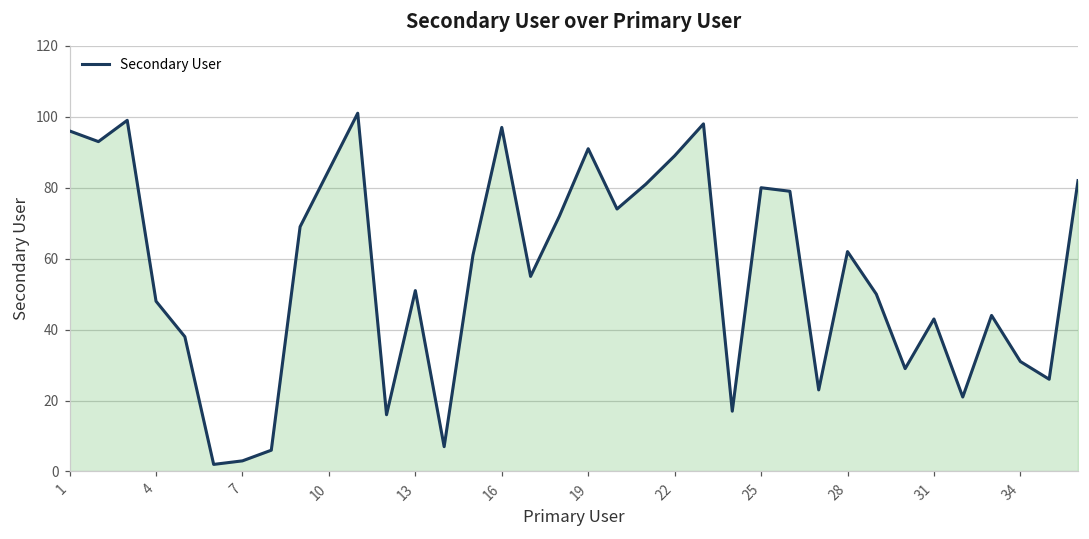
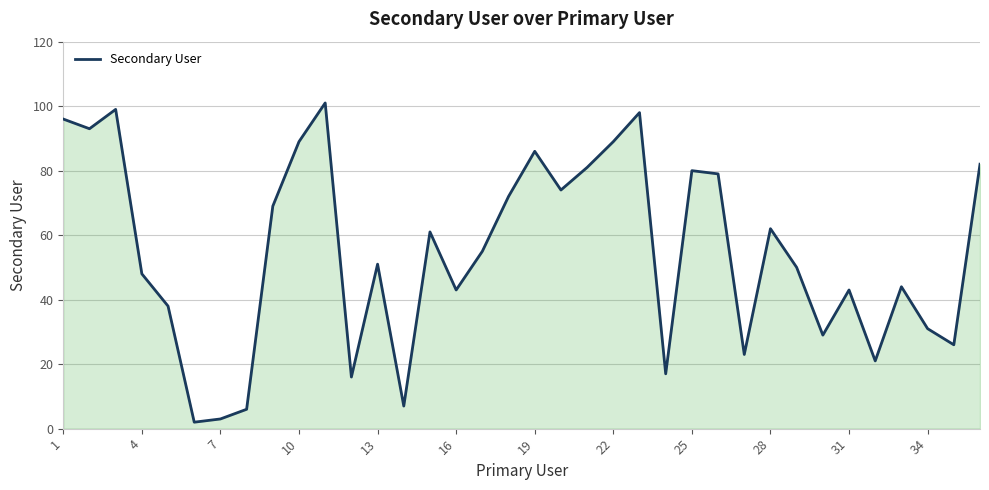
  {
    "1": 96,
    "4": 48,
    "7": 3,
-   "10": 85,
+   "10": 89,
    "13": 51,
-   "16": 97,
-   "19": 91,
+   "16": 43,
+   "19": 86,
    "22": 89,
    "25": 80,
    "28": 62,
    "31": 43,
    "34": 31
  }
